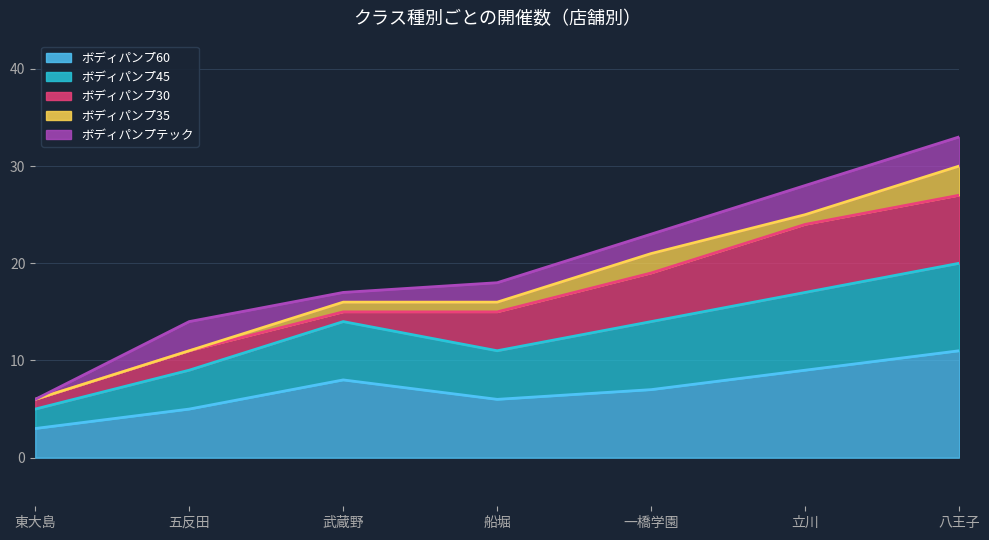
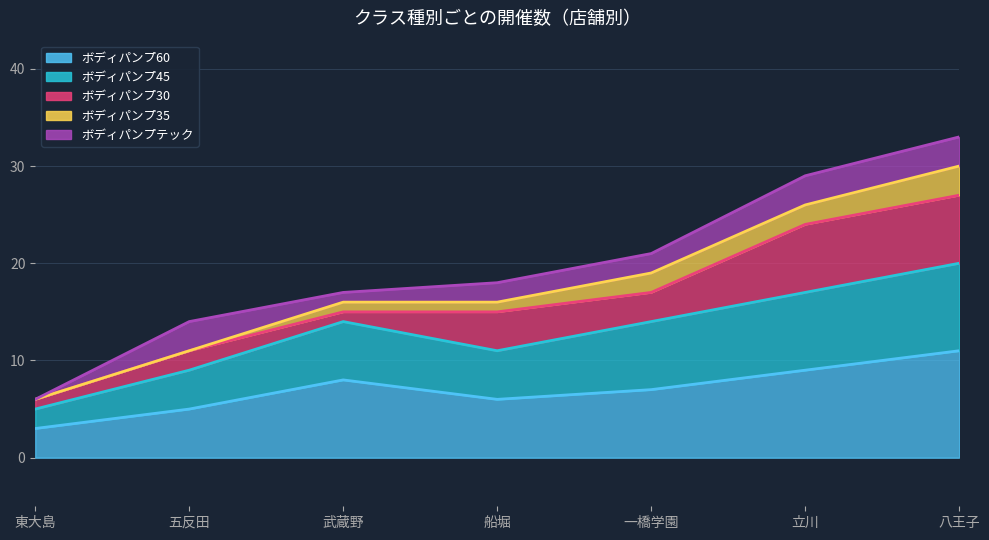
  {
    "ボディパンプ30": {
      "武蔵野": 1,
      "船堀": 4,
-     "一橋学園": 5,
+     "一橋学園": 3,
      "立川": 7,
      "八王子": 7
    },
    "ボディパンプ35": {
      "武蔵野": 1,
      "船堀": 1,
      "一橋学園": 2,
-     "立川": 1,
+     "立川": 2,
      "八王子": 3
    },
    "ボディパンプテック": {
      "五反田": 3,
      "武蔵野": 1,
      "船堀": 2,
      "一橋学園": 2,
      "立川": 3,
      "八王子": 3
    }
  }
